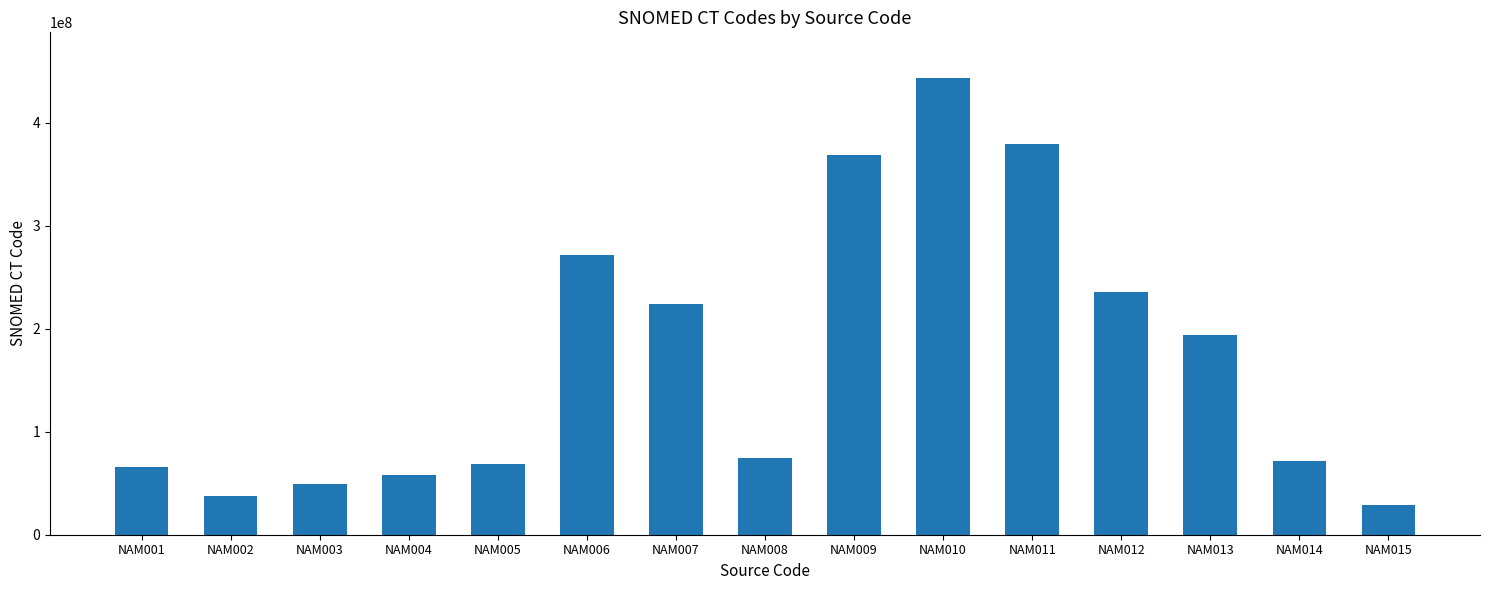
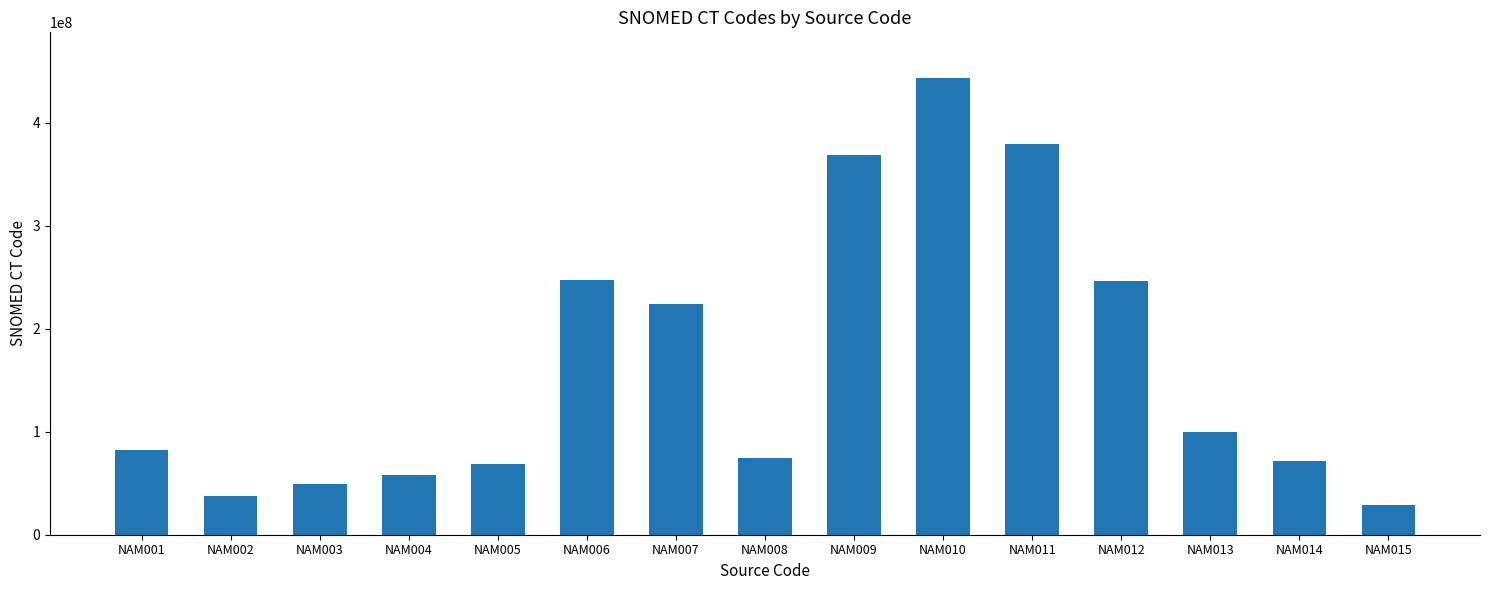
  {
-   "NAM001": 66000000,
+   "NAM001": 82000000,
    "NAM002": 38000000,
    "NAM003": 50000000,
    "NAM004": 58000000,
    "NAM005": 69000000,
-   "NAM006": 272000000,
+   "NAM006": 247000000,
    "NAM007": 224000000,
    "NAM008": 75000000,
    "NAM009": 369000000,
    "NAM010": 444000000,
    "NAM011": 379000000,
-   "NAM012": 236000000,
-   "NAM013": 194000000,
+   "NAM012": 246000000,
+   "NAM013": 100000000,
    "NAM014": 72000000,
    "NAM015": 29000000
  }
